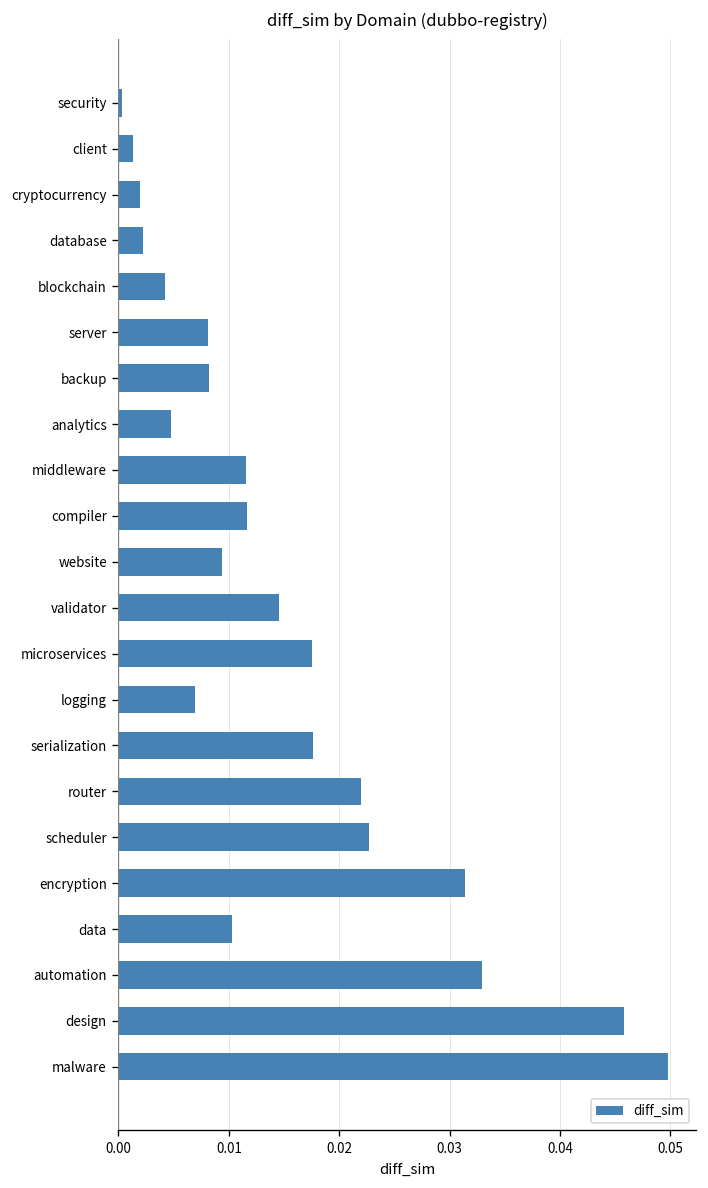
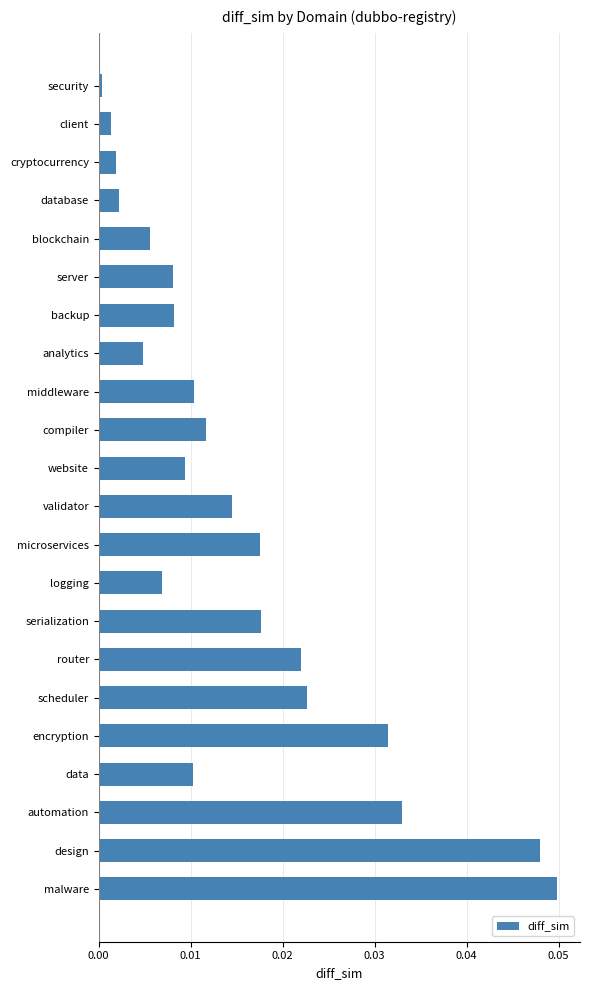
  {
    "security": 0.000,
    "client": 0.001,
    "cryptocurrency": 0.002,
    "database": 0.002,
-   "blockchain": 0.004,
+   "blockchain": 0.006,
    "server": 0.008,
    "backup": 0.008,
    "analytics": 0.005,
-   "middleware": 0.012,
+   "middleware": 0.010,
    "compiler": 0.012,
    "website": 0.009,
    "validator": 0.015,
    "microservices": 0.018,
    "logging": 0.007,
    "serialization": 0.018,
    "router": 0.022,
    "scheduler": 0.023,
    "encryption": 0.031,
    "data": 0.010,
    "automation": 0.033,
-   "design": 0.046,
+   "design": 0.048,
    "malware": 0.050
  }
